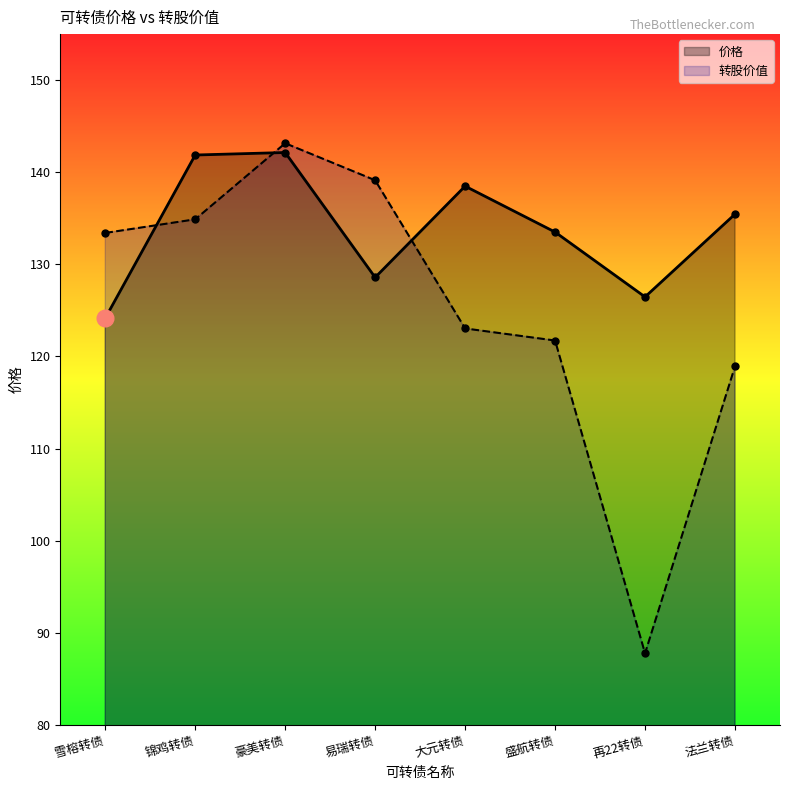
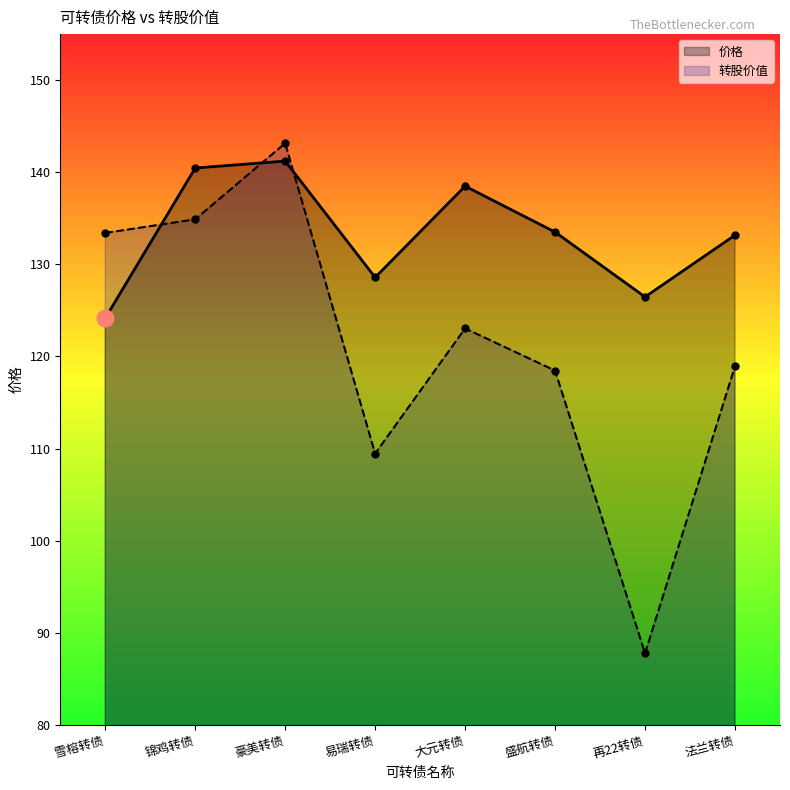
  {
    "价格": {
-     "锦鸡转债": 142,
-     "豪美转债": 142,
+     "锦鸡转债": 140,
+     "豪美转债": 141,
      "易瑞转债": 129,
      "大元转债": 138,
      "盛航转债": 134,
      "再22转债": 126,
-     "法兰转债": 135
+     "法兰转债": 133
    },
    "转股价值": {
      "雪榕转债": 133,
      "锦鸡转债": 135,
      "豪美转债": 143,
-     "易瑞转债": 139,
+     "易瑞转债": 109,
      "大元转债": 123,
-     "盛航转债": 122,
+     "盛航转债": 118,
      "再22转债": 88,
      "法兰转债": 119
    }
  }
